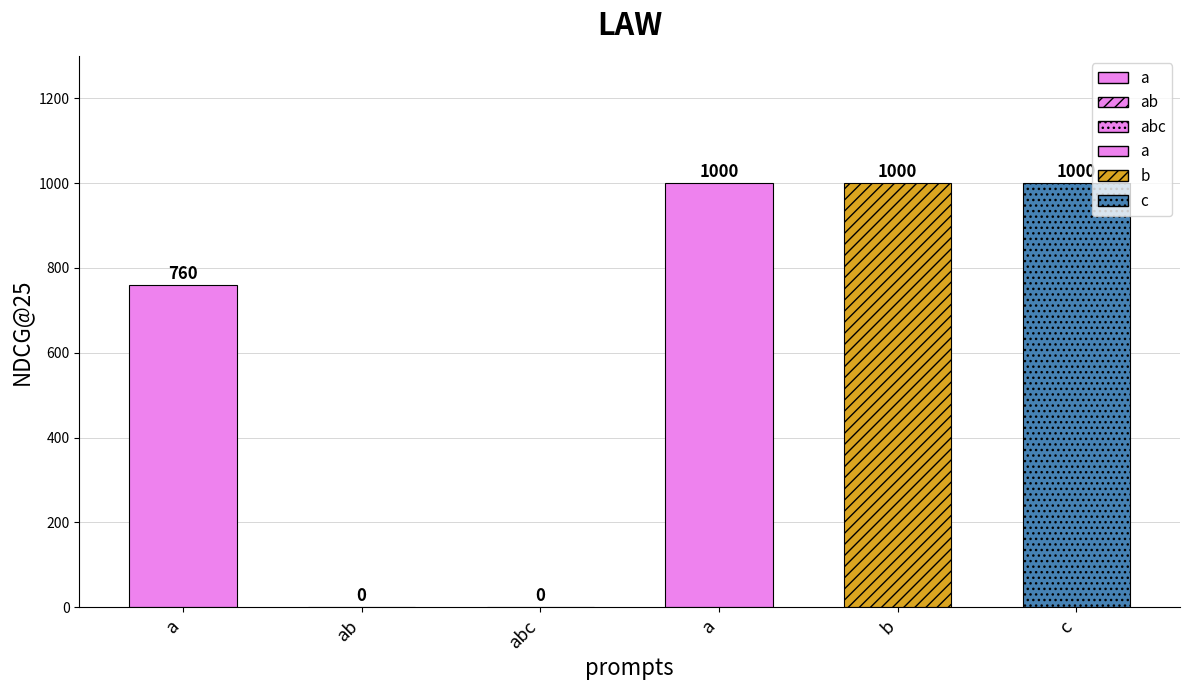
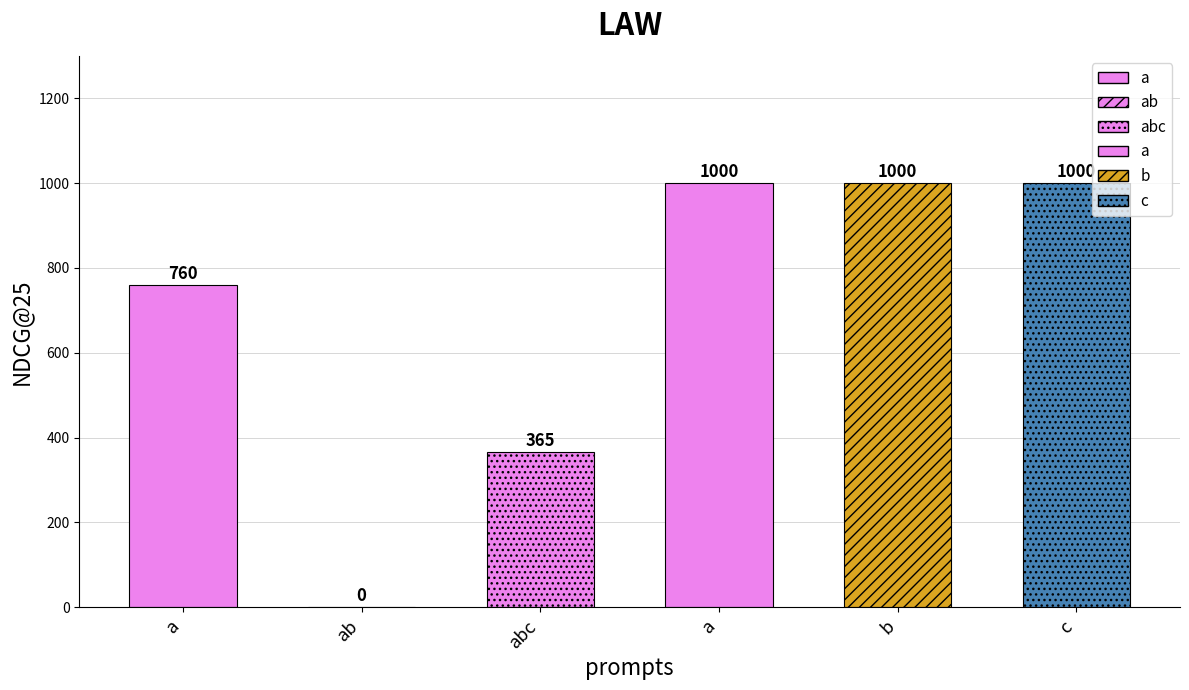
  {
    "ab": 0,
-   "abc": 0,
+   "abc": 365,
    "b": 1000
  }
